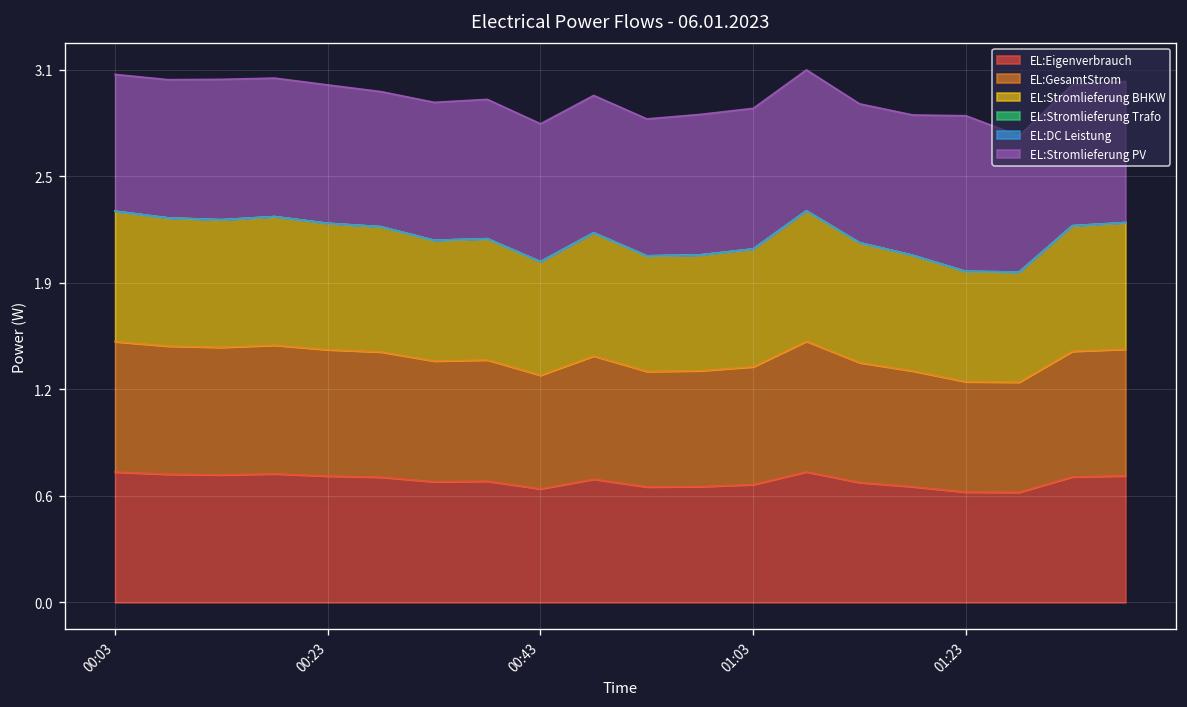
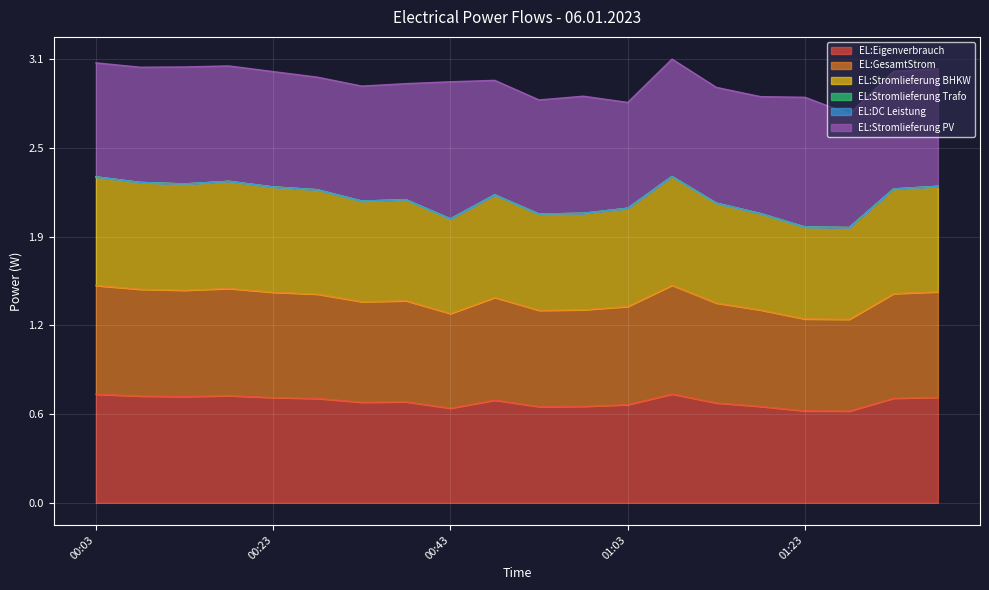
  {
    "EL:Stromlieferung PV": {
      "00:03": 0.79,
      "00:23": 0.80,
-     "00:43": 0.80,
-     "01:03": 0.82,
+     "00:43": 0.95,
+     "01:03": 0.74,
      "01:23": 0.90
    }
  }
